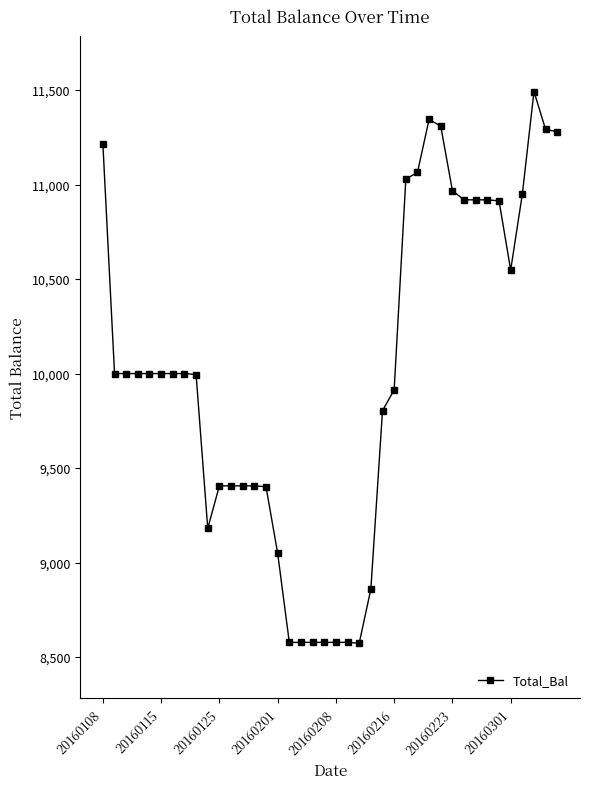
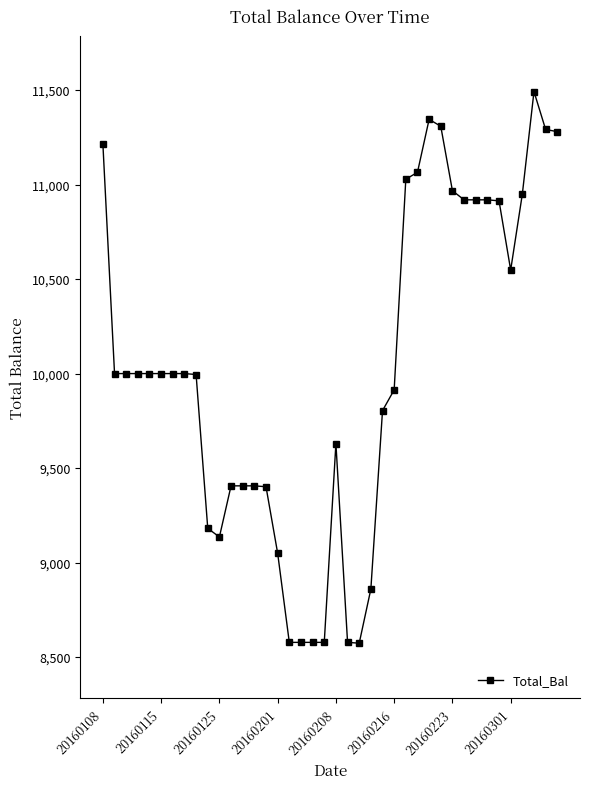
  {
    "20160108": "11,210",
    "20160115": "10,000",
-   "20160125": "9,410",
+   "20160125": "9,140",
    "20160201": "9,050",
-   "20160208": "8,580",
+   "20160208": "9,630",
    "20160216": "9,910",
    "20160223": "10,970",
    "20160301": "10,550"
  }
